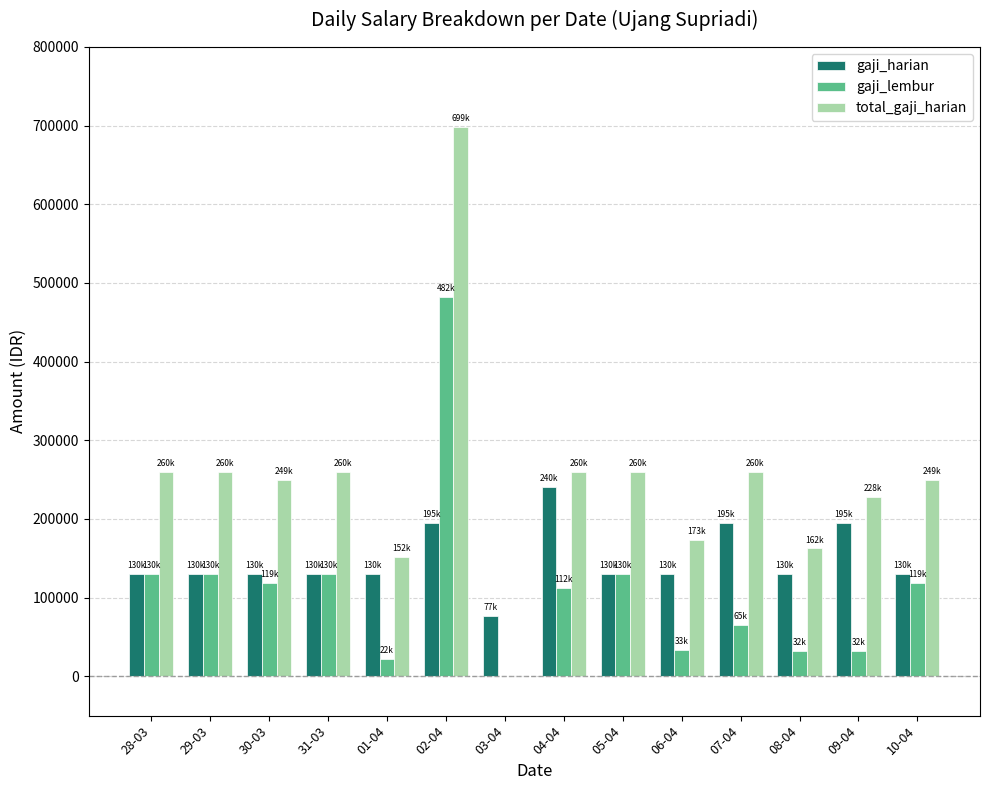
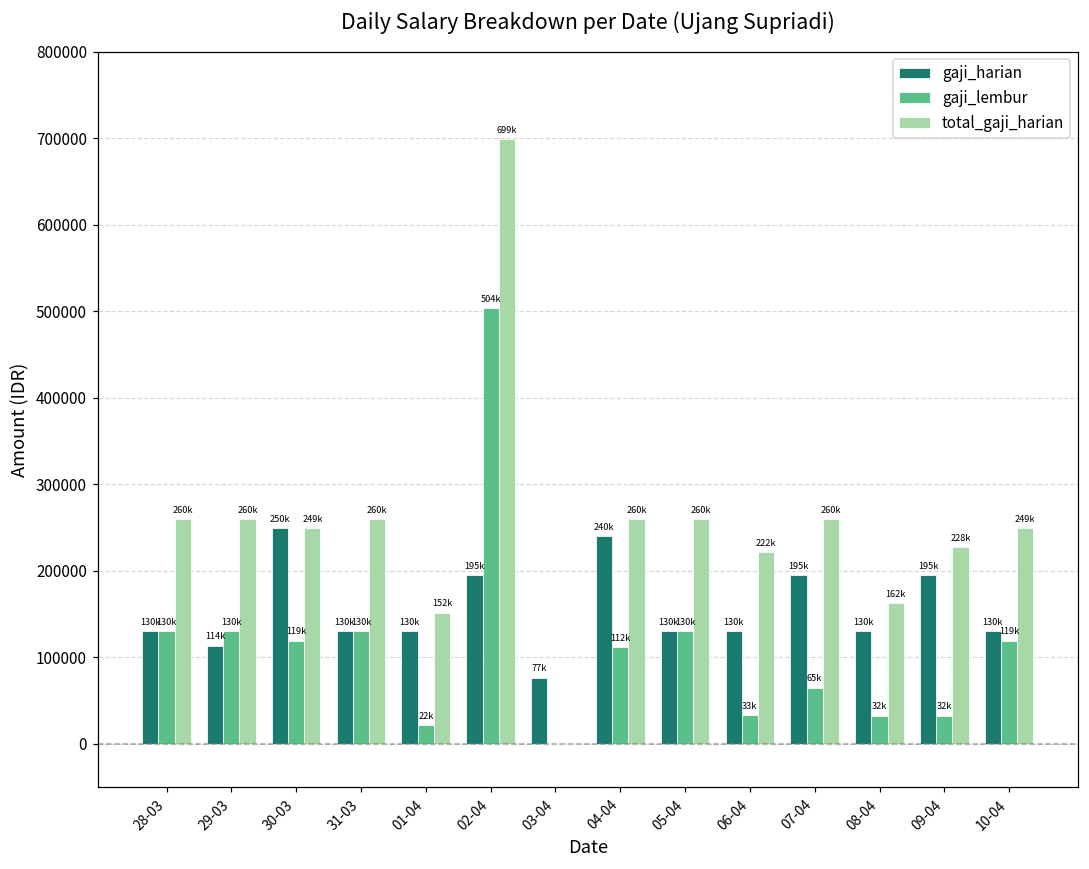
  {
    "gaji_harian": {
-     "29-03": "130k",
-     "30-03": "130k",
+     "29-03": "114k",
+     "30-03": "250k",
      "01-04": "130k",
      "02-04": "195k",
      "03-04": "77k",
      "04-04": "240k",
      "06-04": "130k",
      "07-04": "195k",
      "08-04": "130k",
      "09-04": "195k",
      "10-04": "130k"
    },
    "gaji_lembur": {
      "30-03": "119k",
      "01-04": "22k",
-     "02-04": "482k",
+     "02-04": "504k",
      "04-04": "112k",
      "06-04": "33k",
      "07-04": "65k",
      "08-04": "32k",
      "09-04": "32k",
      "10-04": "119k"
    },
    "total_gaji_harian": {
      "28-03": "260k",
      "29-03": "260k",
      "30-03": "249k",
      "31-03": "260k",
      "01-04": "152k",
      "02-04": "699k",
      "04-04": "260k",
      "05-04": "260k",
-     "06-04": "173k",
+     "06-04": "222k",
      "07-04": "260k",
      "08-04": "162k",
      "09-04": "228k",
      "10-04": "249k"
    }
  }
